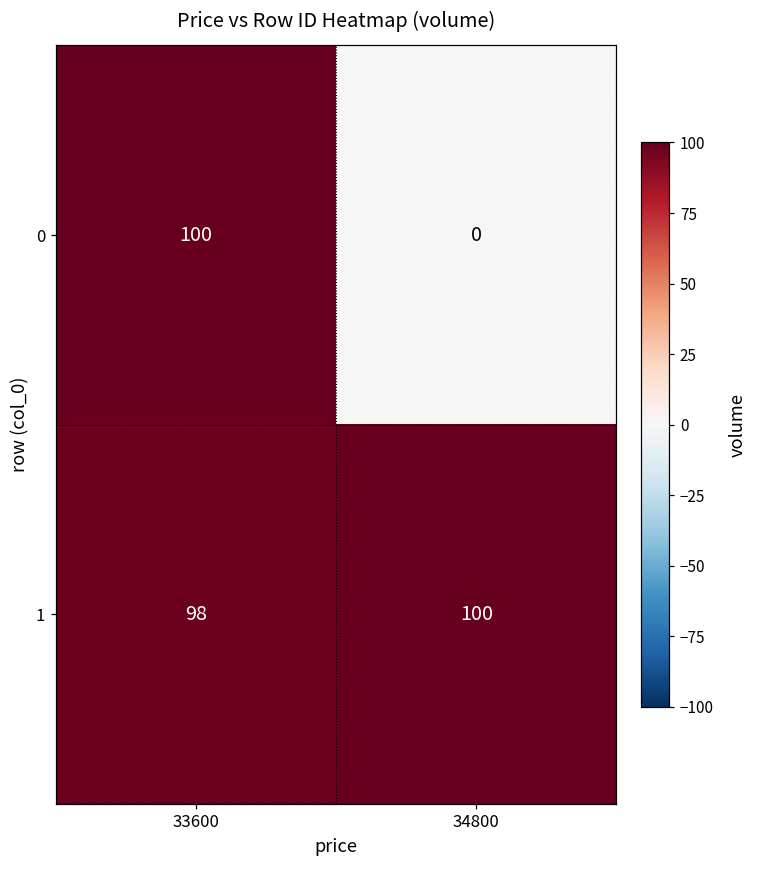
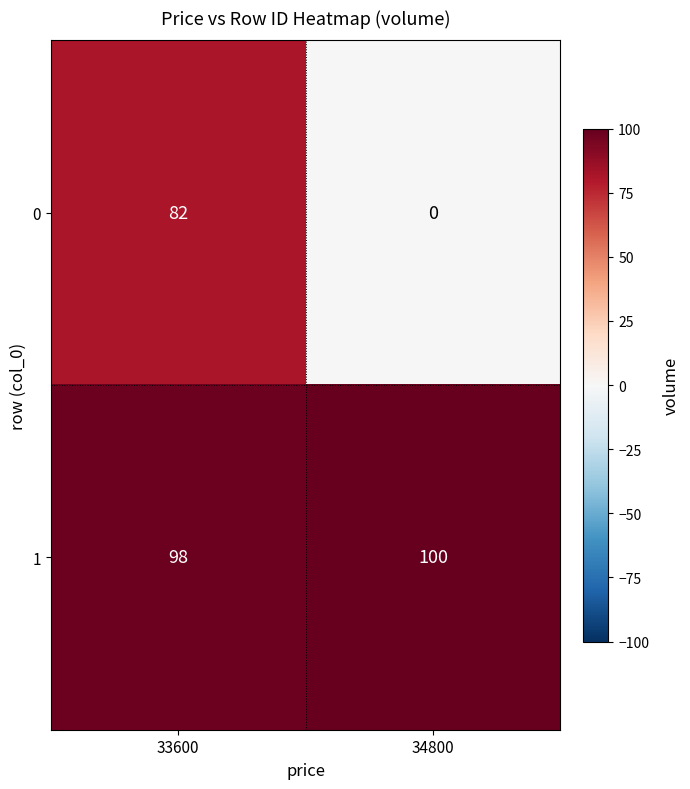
  {
    "0": {
-     "33600": 100,
+     "33600": 82,
      "34800": 0
    },
    "1": {
      "33600": 98,
      "34800": 100
    }
  }
